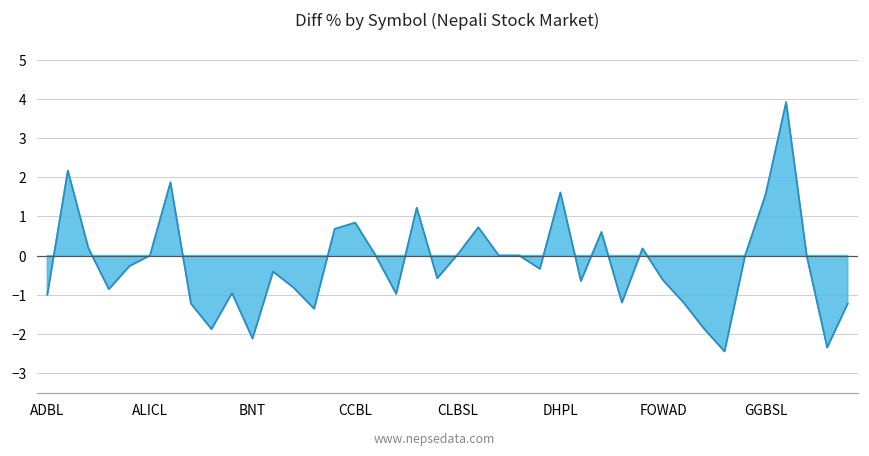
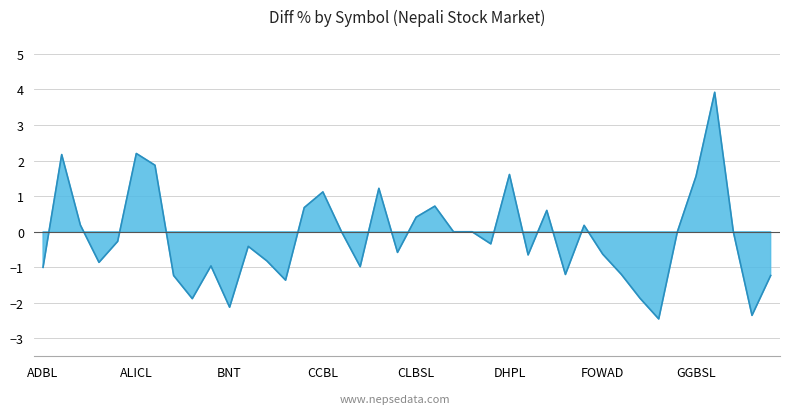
  {
    "ADBL": -1.0,
-   "ALICL": 0.0,
+   "ALICL": 2.2,
    "BNT": -2.1,
-   "CCBL": 0.8,
-   "CLBSL": 0.0,
+   "CCBL": 1.1,
+   "CLBSL": 0.4,
    "DHPL": 1.6,
    "FOWAD": -0.6,
    "GGBSL": 1.6
  }
